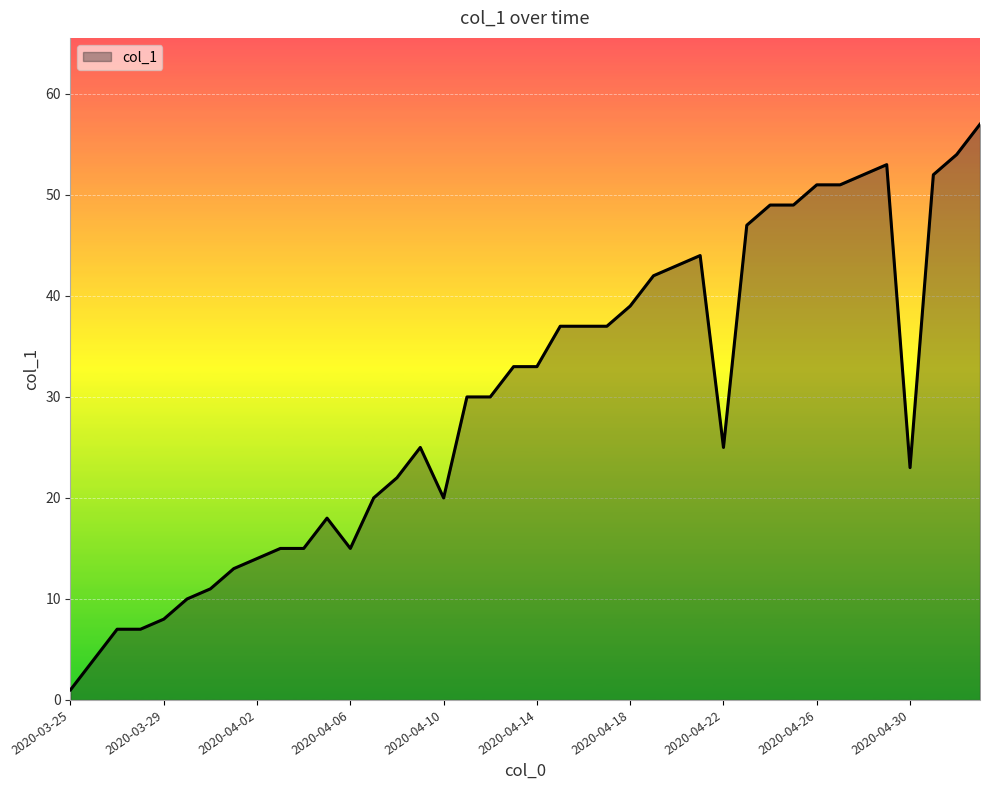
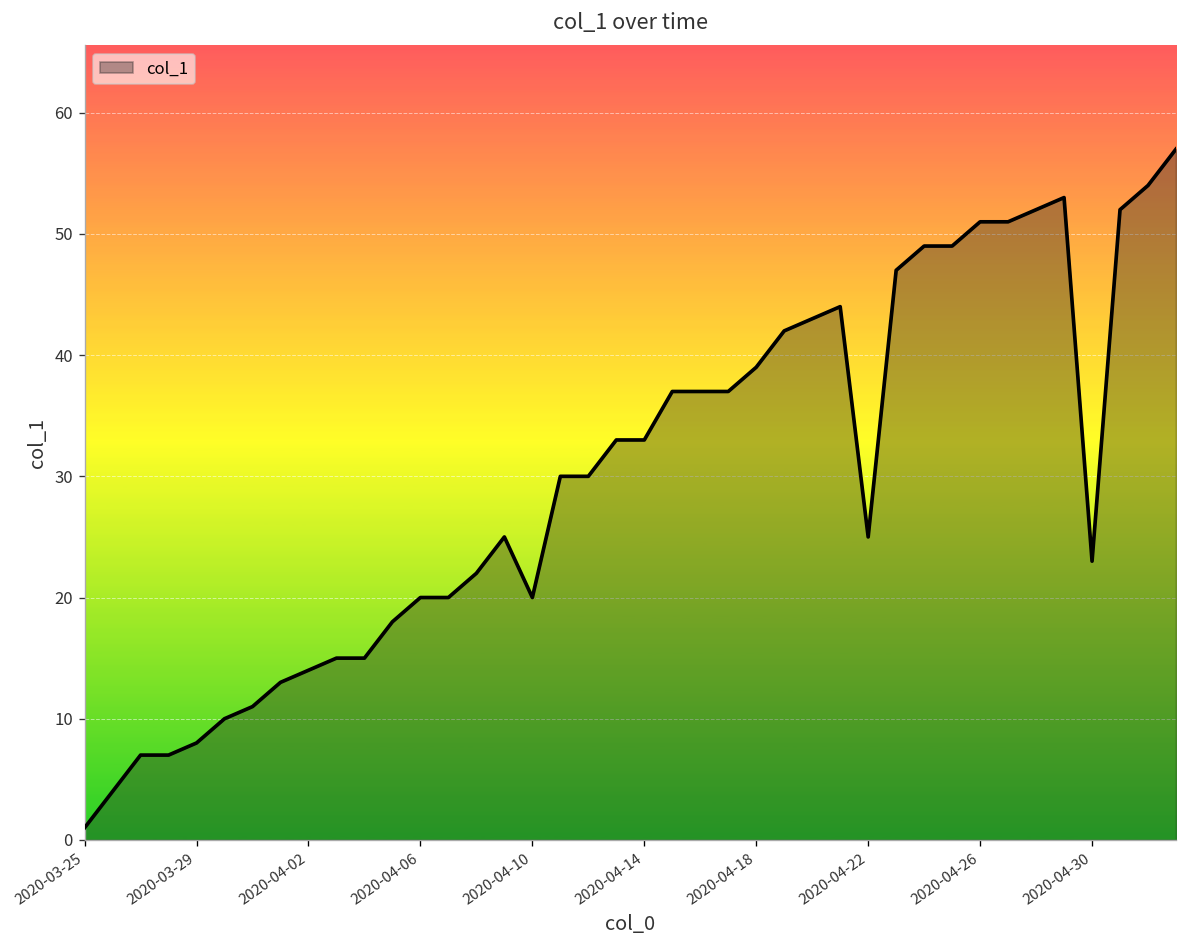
  {
    "2020-03-25": 1,
    "2020-03-29": 8,
    "2020-04-02": 14,
-   "2020-04-06": 15,
+   "2020-04-06": 20,
    "2020-04-10": 20,
    "2020-04-14": 33,
    "2020-04-18": 39,
    "2020-04-22": 25,
    "2020-04-26": 51,
    "2020-04-30": 23
  }
